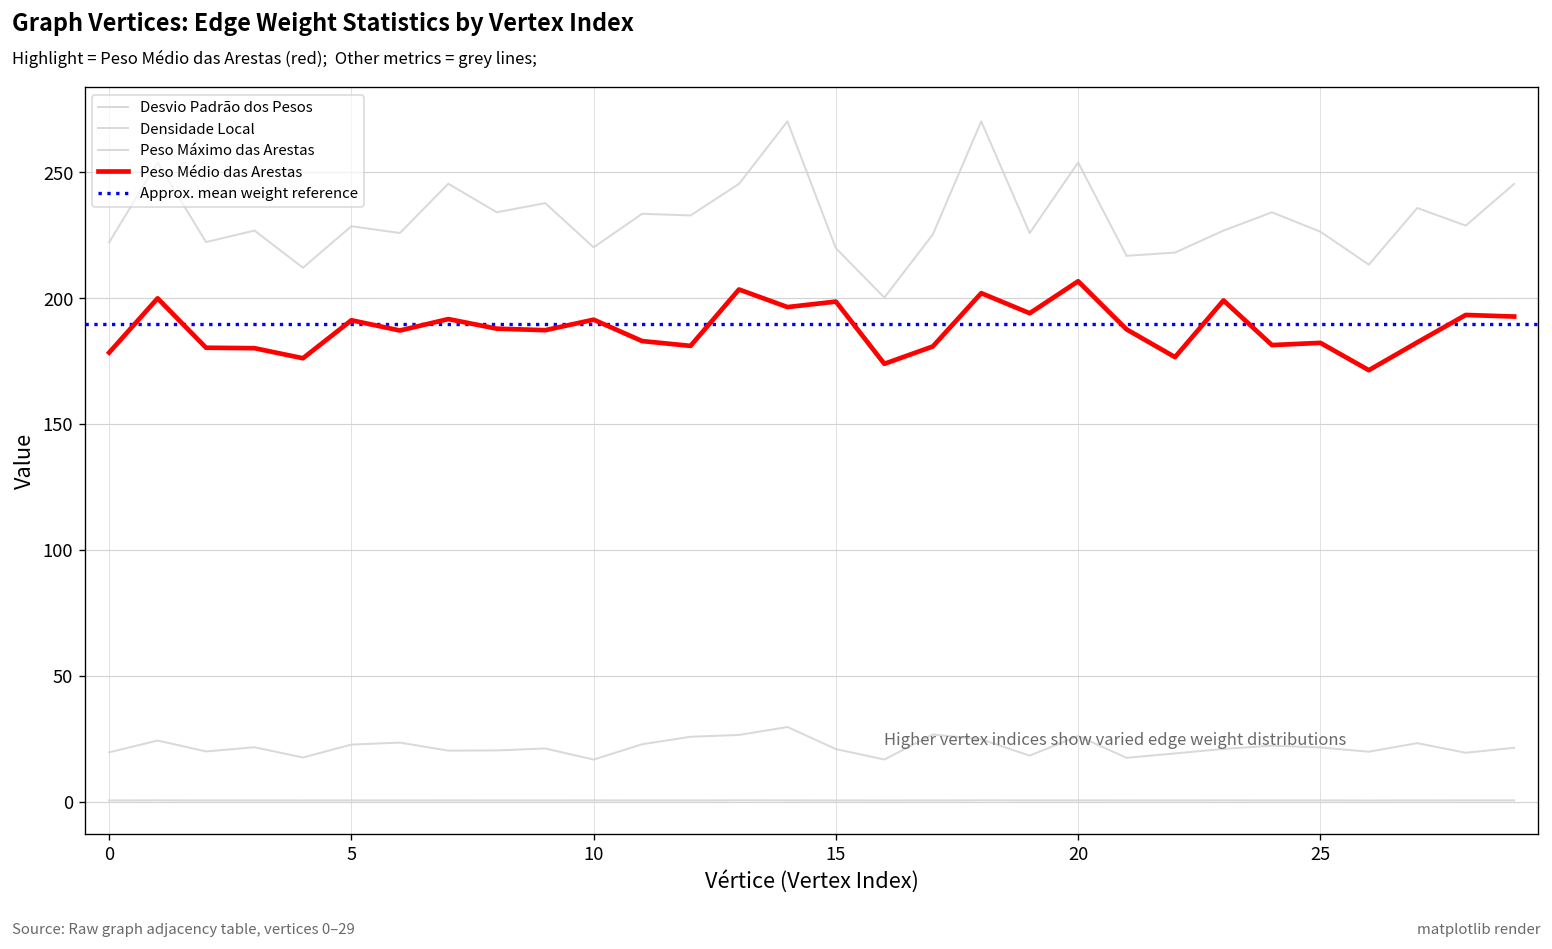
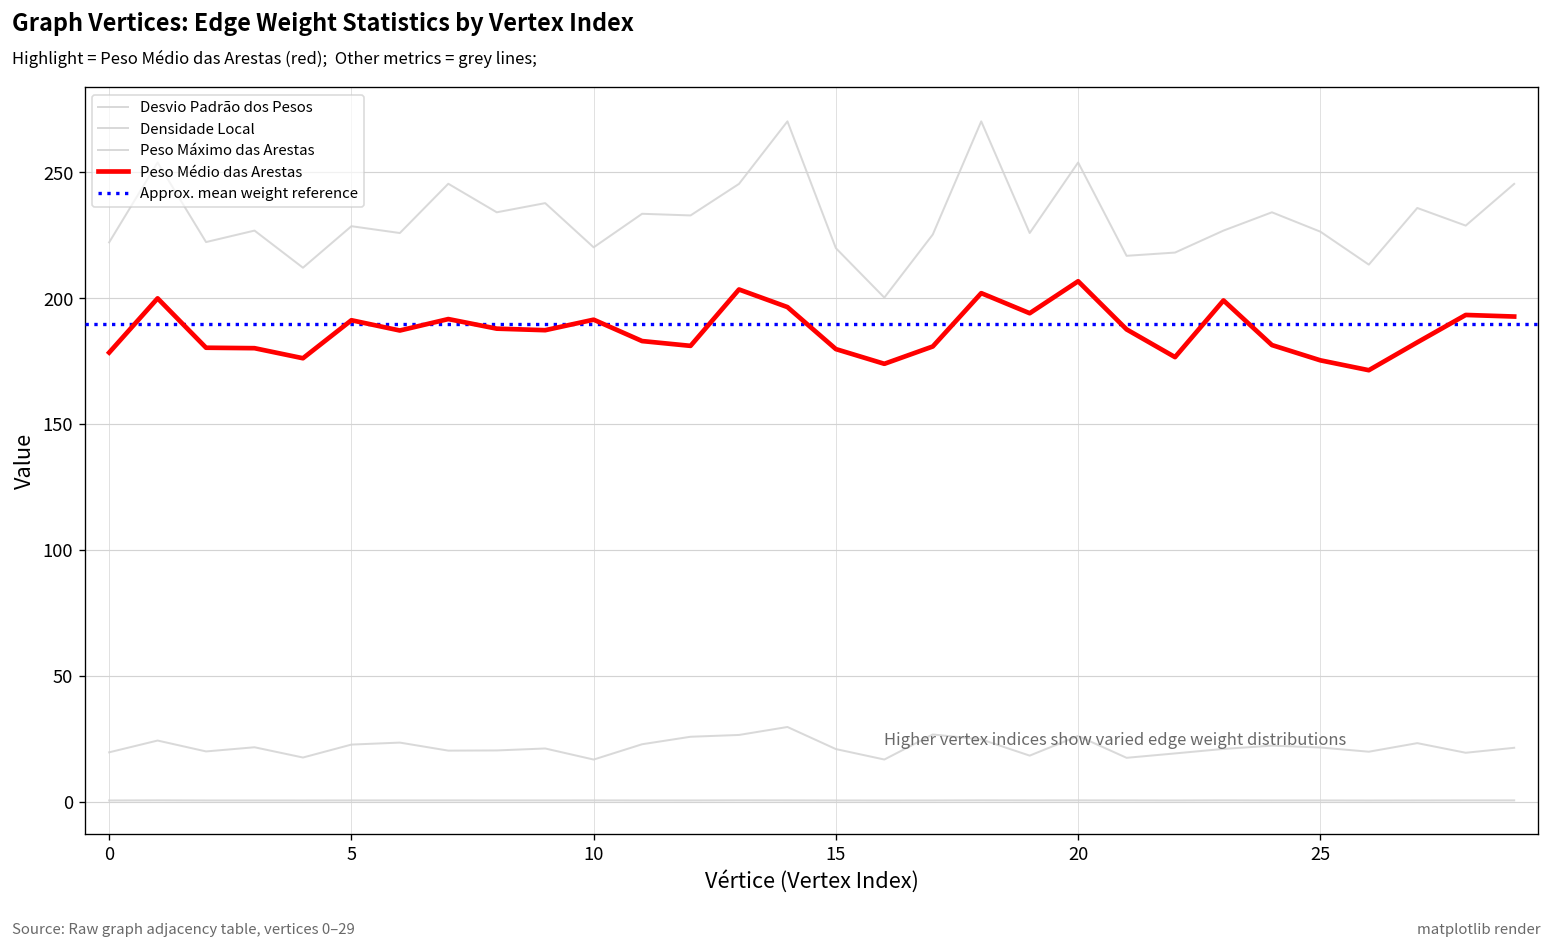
  {
    "Peso Médio das Arestas": {
      "0": 178,
      "5": 191,
      "10": 192,
-     "15": 199,
+     "15": 180,
      "20": 207,
-     "25": 182
+     "25": 175
    }
  }
